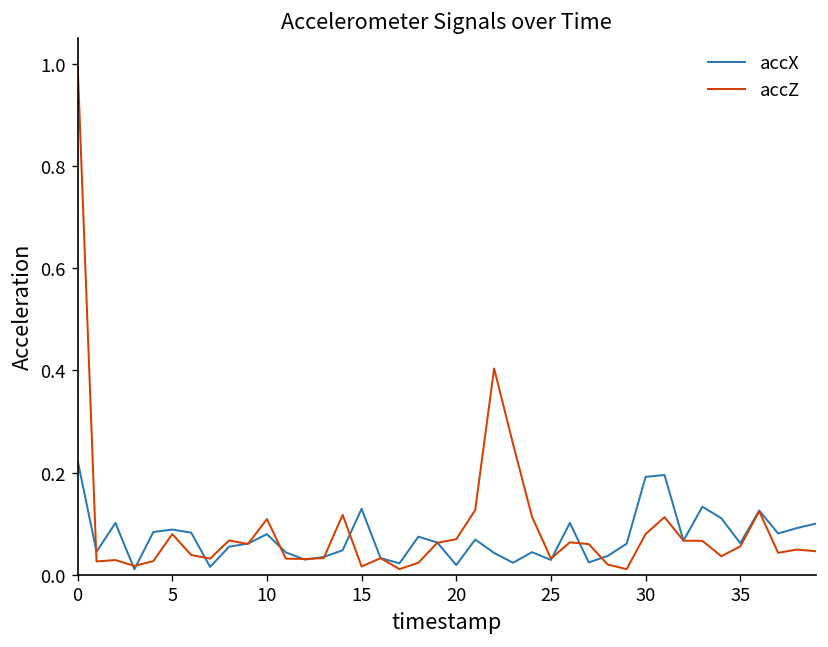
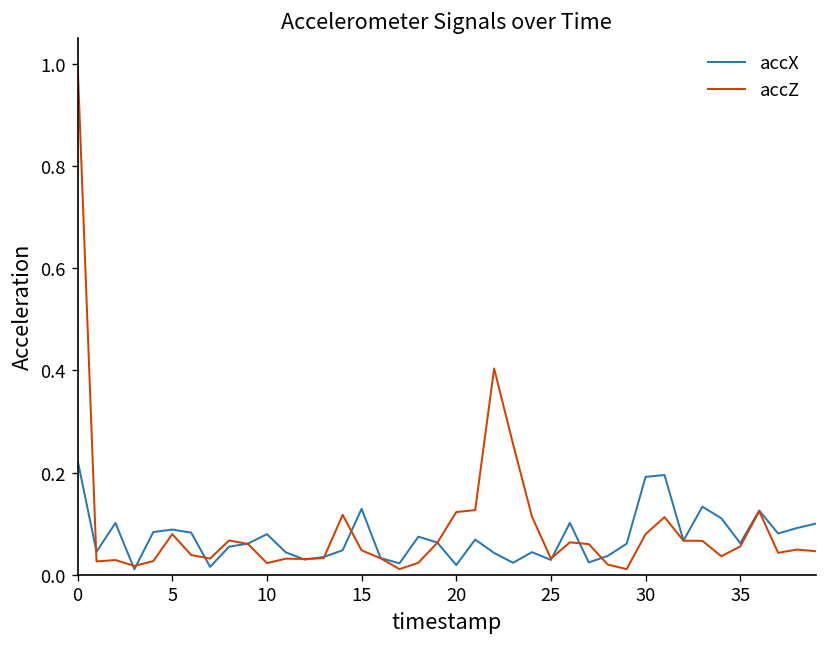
  {
    "accX": {
      "0": 0.22,
      "5": 0.09,
      "10": 0.08,
      "15": 0.13,
      "20": 0.02,
      "30": 0.19,
      "35": 0.06
    },
    "accZ": {
      "0": 1.00,
      "5": 0.08,
-     "10": 0.11,
-     "15": 0.02,
-     "20": 0.07,
+     "10": 0.02,
+     "15": 0.05,
+     "20": 0.12,
      "30": 0.08,
      "35": 0.06
    }
  }
